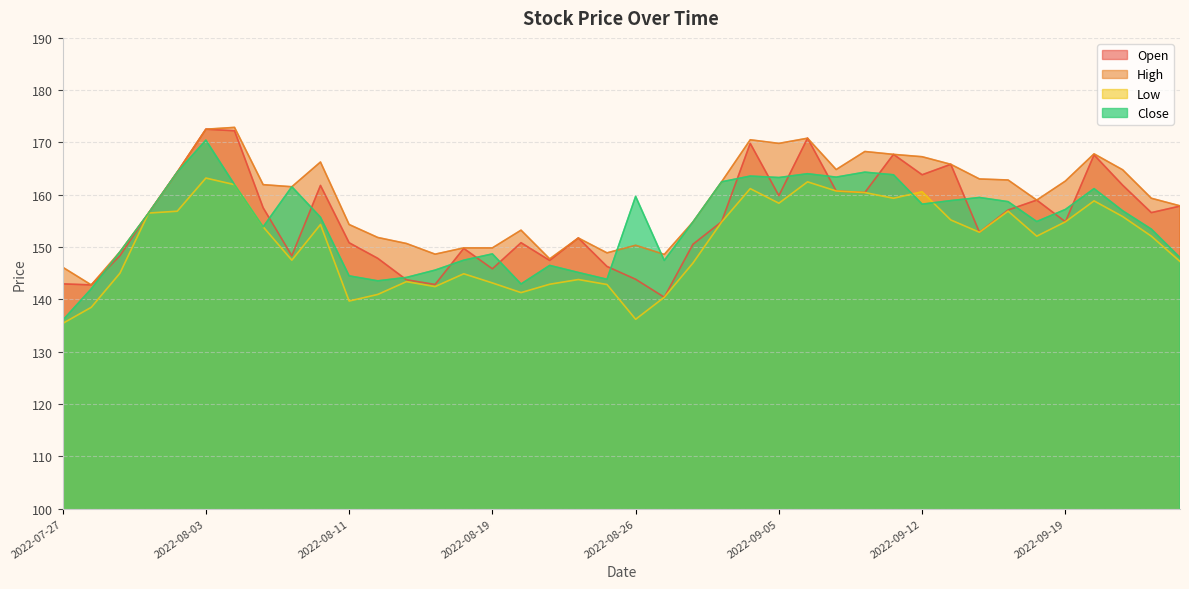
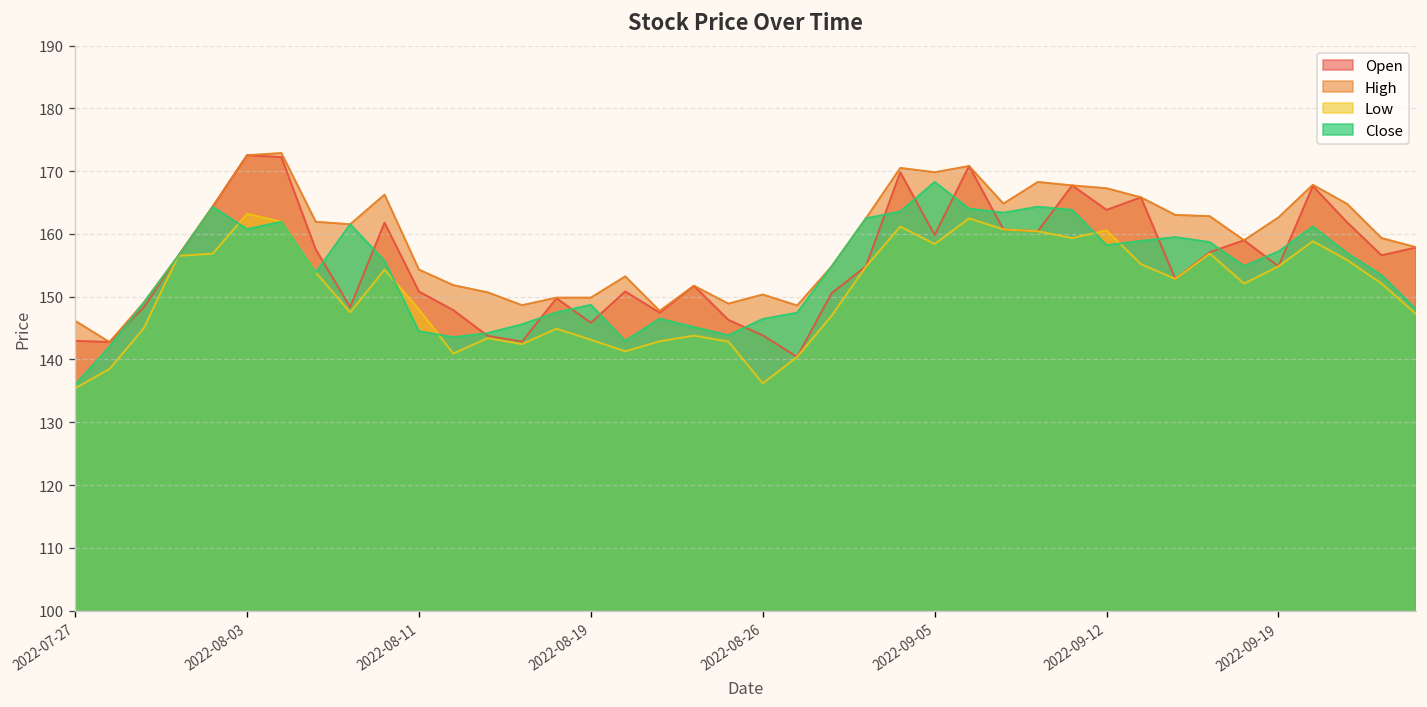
  {
    "Low": {
      "2022-07-27": 135,
      "2022-08-03": 163,
-     "2022-08-11": 140,
+     "2022-08-11": 148,
      "2022-08-19": 143,
      "2022-08-26": 136,
      "2022-09-05": 158,
      "2022-09-12": 161
    },
    "Close": {
      "2022-07-27": 136,
-     "2022-08-03": 170,
+     "2022-08-03": 161,
      "2022-08-11": 145,
      "2022-08-19": 149,
-     "2022-08-26": 160,
-     "2022-09-05": 163,
+     "2022-08-26": 146,
+     "2022-09-05": 168,
      "2022-09-12": 158,
      "2022-09-19": 157
    }
  }
